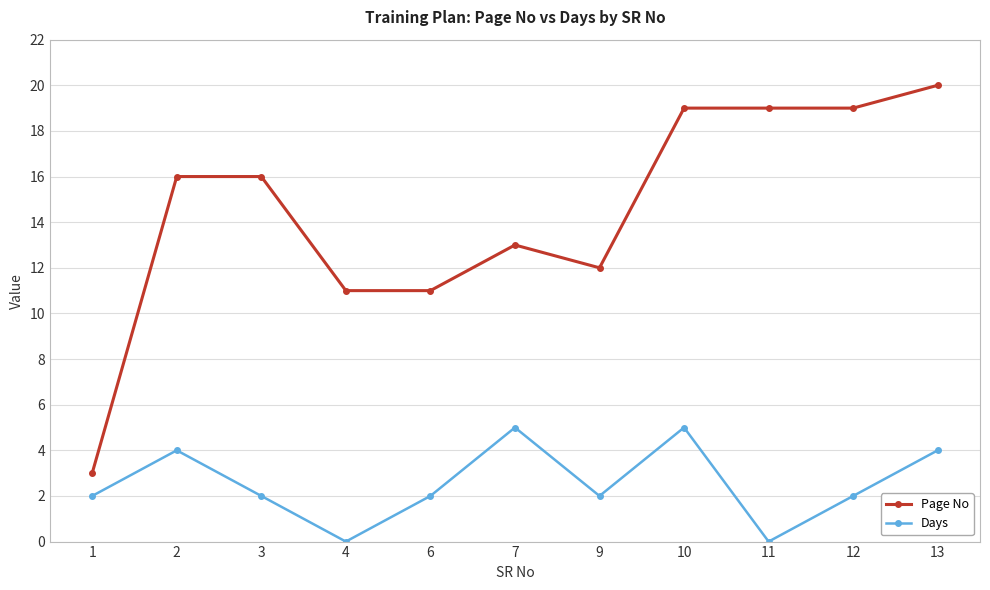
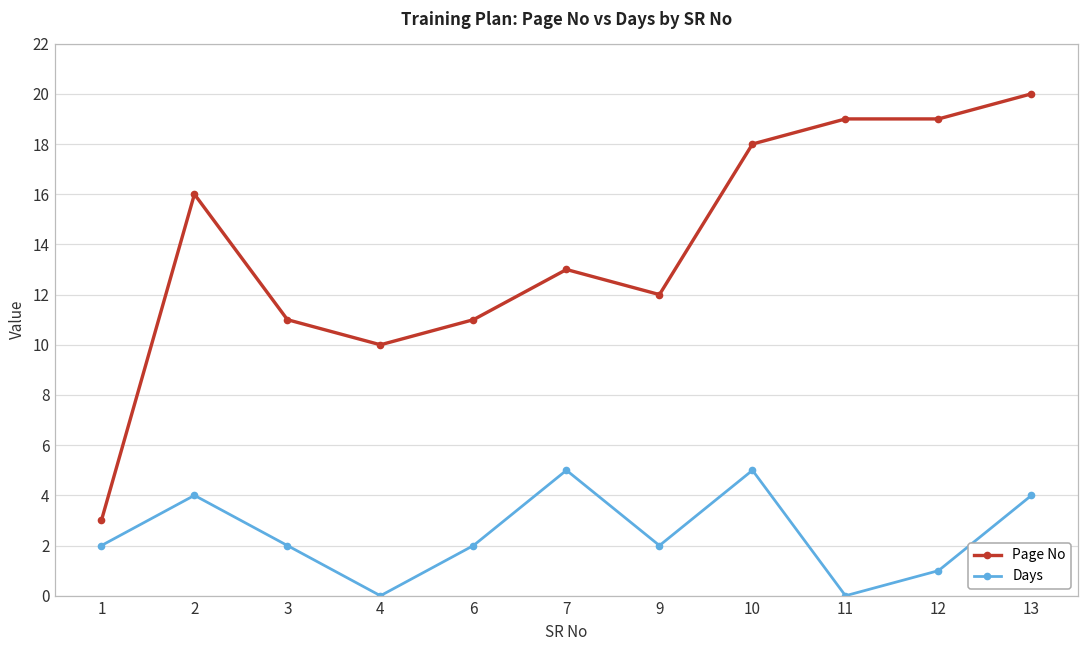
  {
    "Page No": {
      "1": 3,
      "2": 16,
-     "3": 16,
-     "4": 11,
+     "3": 11,
+     "4": 10,
      "6": 11,
      "7": 13,
      "9": 12,
-     "10": 19,
+     "10": 18,
      "11": 19,
      "12": 19,
      "13": 20
    },
    "Days": {
      "1": 2,
      "2": 4,
      "3": 2,
      "4": 0,
      "6": 2,
      "7": 5,
      "9": 2,
      "10": 5,
      "11": 0,
-     "12": 2,
+     "12": 1,
      "13": 4
    }
  }
